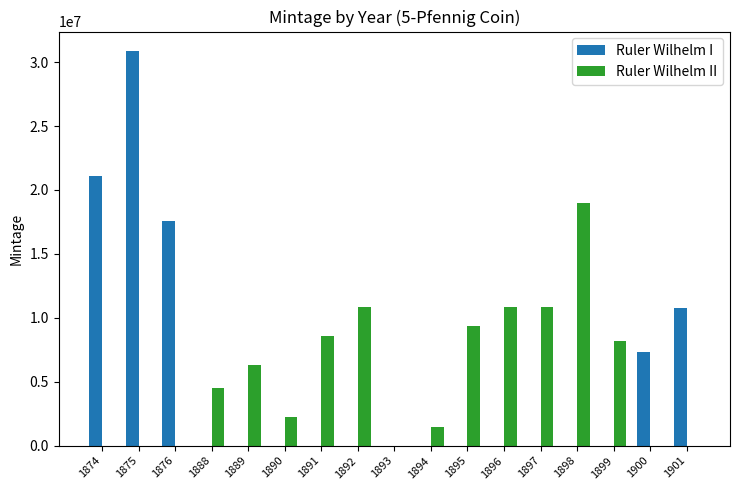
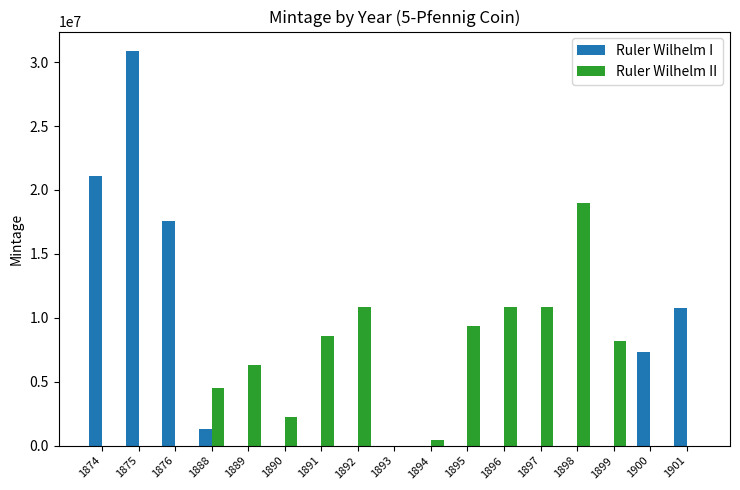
  {
    "Ruler Wilhelm I": {
      "1874": 21100000,
      "1875": 30800000,
      "1876": 17600000,
-     "1888": 0,
+     "1888": 1300000,
      "1889": 0,
      "1890": 0,
      "1891": 0,
      "1892": 0,
      "1893": 0,
      "1894": 0,
      "1895": 0,
      "1896": 0,
      "1897": 0,
      "1898": 0,
      "1899": 0,
      "1900": 7400000,
      "1901": 10800000
    },
    "Ruler Wilhelm II": {
      "1874": 0,
      "1875": 0,
      "1876": 0,
      "1888": 4500000,
      "1889": 6300000,
      "1890": 2300000,
      "1891": 8600000,
      "1892": 10800000,
      "1893": 0,
-     "1894": 1500000,
+     "1894": 400000,
      "1895": 9400000,
      "1896": 10800000,
      "1897": 10900000,
      "1898": 18900000,
      "1899": 8200000,
      "1900": 0,
      "1901": 0
    }
  }
